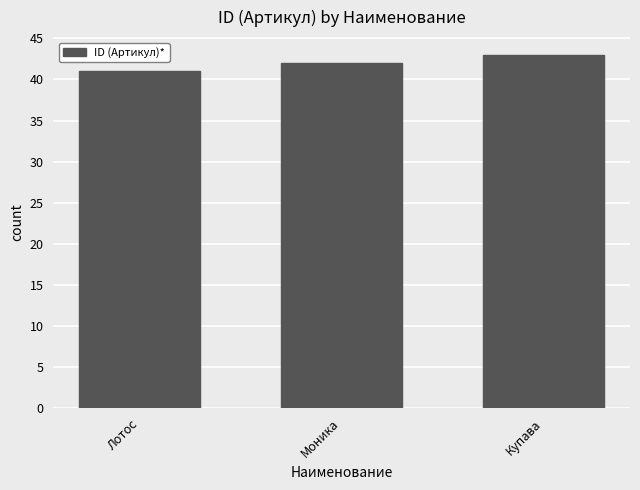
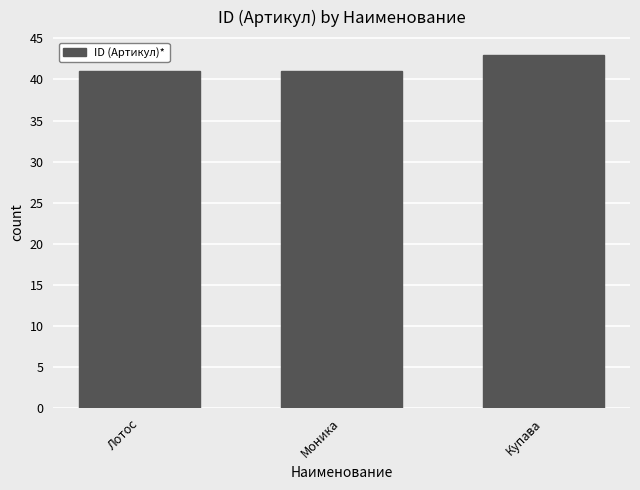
  {
    "Лотос": 41,
-   "Моника": 42,
+   "Моника": 41,
    "Купава": 43
  }
